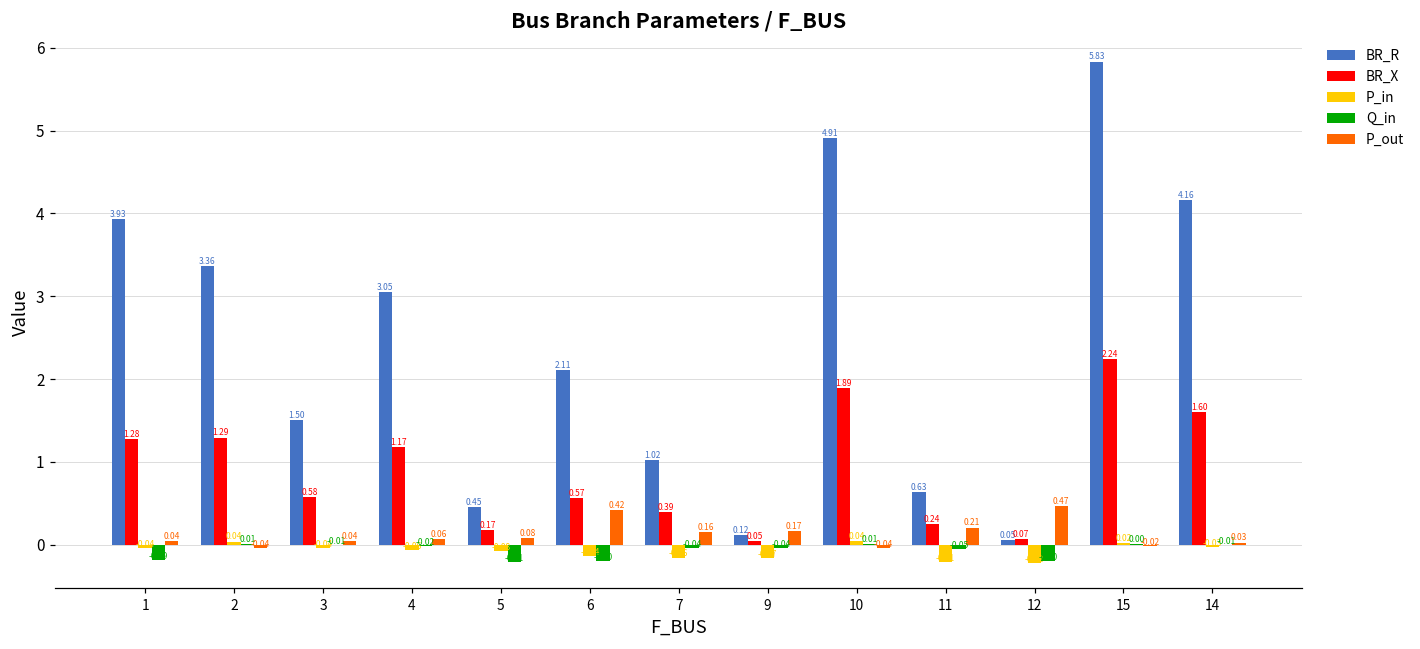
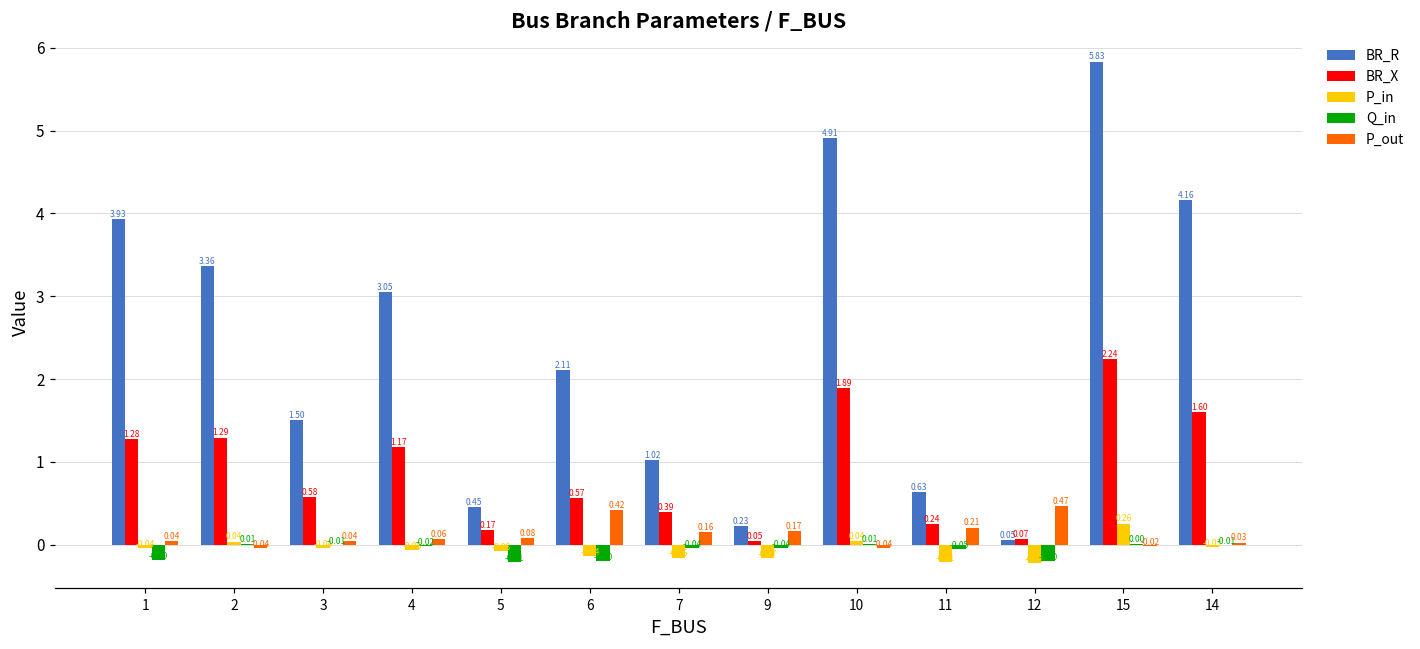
  {
    "BR_R": {
      "1": 3.93,
      "2": 3.36,
      "3": 1.50,
      "4": 3.05,
      "5": 0.45,
      "6": 2.11,
      "7": 1.02,
-     "9": 0.12,
+     "9": 0.23,
      "10": 4.91,
      "11": 0.63,
      "15": 5.83,
      "14": 4.16
    },
    "BR_X": {
      "1": 1.28,
      "2": 1.29,
      "3": 0.58,
      "4": 1.17,
      "5": 0.17,
      "6": 0.57,
      "7": 0.39,
      "9": 0.05,
      "10": 1.89,
      "11": 0.24,
      "15": 2.24,
      "14": 1.60
    },
    "P_in": {
      "1": -0.04,
      "2": 0.04,
      "5": -0.08,
      "6": -0.14,
      "10": 0.04,
-     "15": 0.02
+     "15": 0.26
    },
    "Q_in": {
      "1": -0.19,
      "2": 0.01,
      "6": -0.20,
      "7": -0.04,
      "9": -0.04,
      "10": 0.01,
      "11": -0.05,
      "12": -0.20
    },
    "P_out": {
      "1": 0.04,
      "2": -0.04,
      "3": 0.04,
      "4": 0.06,
      "5": 0.08,
      "6": 0.42,
      "7": 0.16,
      "9": 0.17,
      "10": -0.04,
      "11": 0.21,
      "12": 0.47
    }
  }
